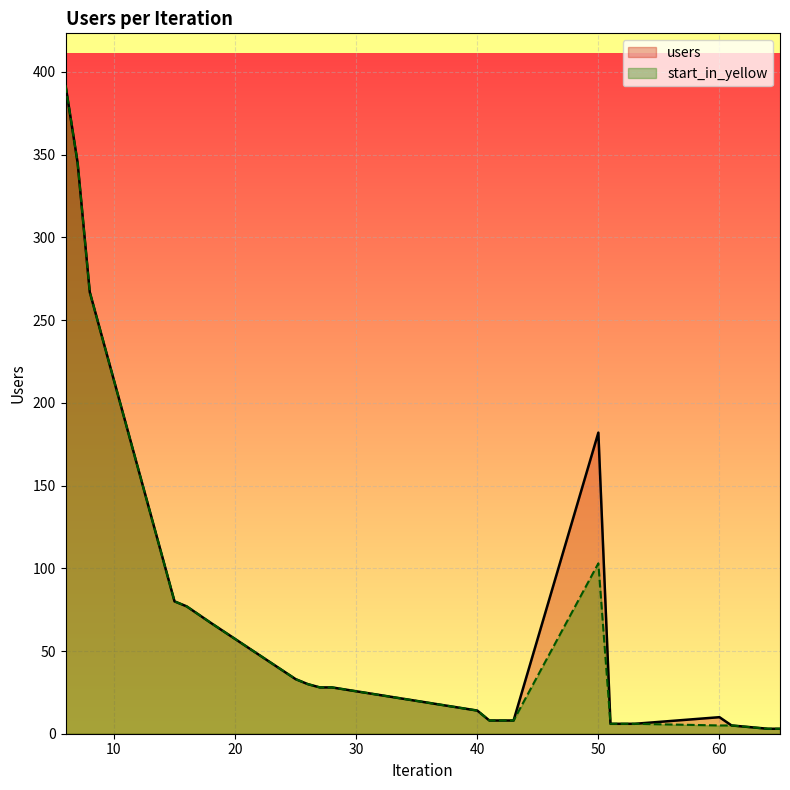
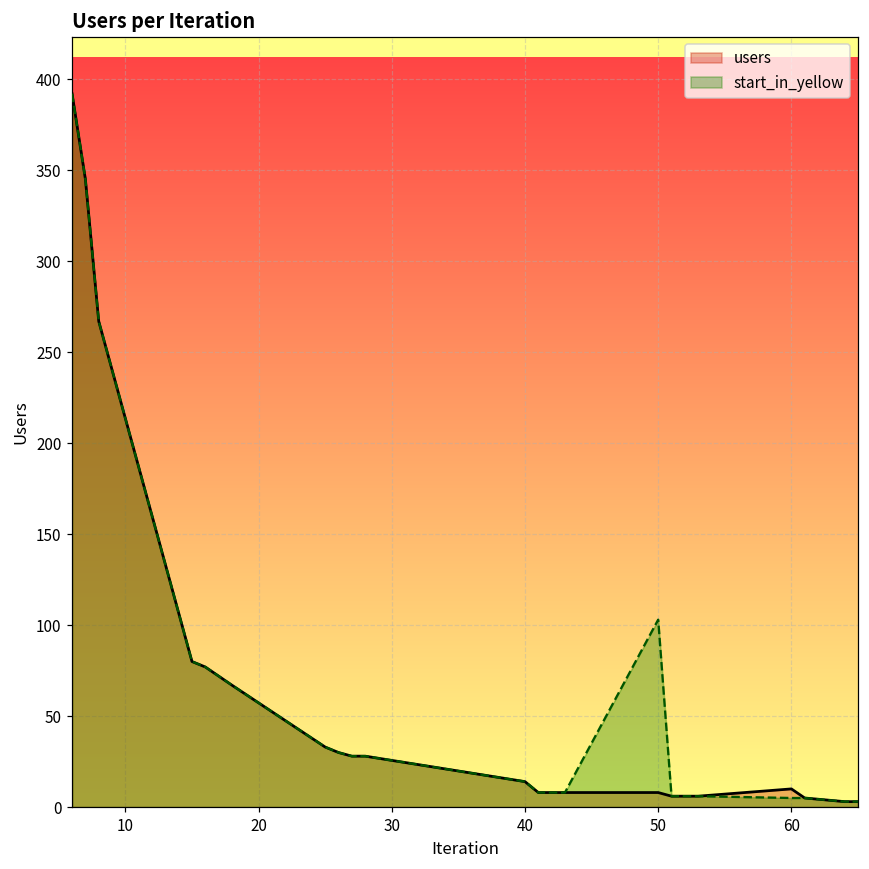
  {
    "users": {
-     "50": 182,
+     "50": 8,
      "60": 10
    },
    "start_in_yellow": {
      "50": 103,
      "60": 5
    }
  }
